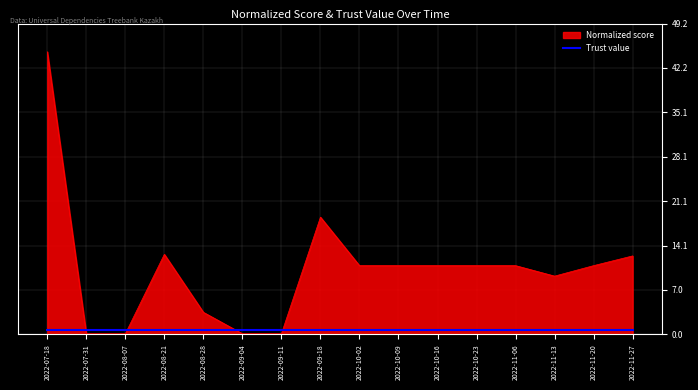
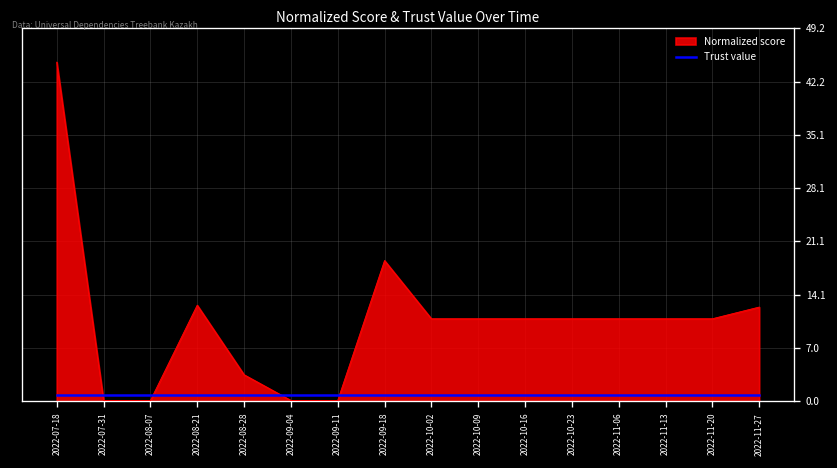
  {
    "Normalized score": {
      "2022-07-18": 45,
      "2022-07-31": 0,
      "2022-08-07": 0,
      "2022-08-21": 13,
      "2022-08-28": 3,
      "2022-09-04": 0,
      "2022-09-11": 0,
      "2022-09-18": 19,
      "2022-10-02": 11,
      "2022-10-09": 11,
      "2022-10-16": 11,
      "2022-10-23": 11,
      "2022-11-06": 11,
-     "2022-11-13": 9,
+     "2022-11-13": 11,
      "2022-11-20": 11,
      "2022-11-27": 12
    },
    "Trust value": {
      "2022-07-18": 1,
      "2022-07-31": 1,
      "2022-08-07": 1,
      "2022-08-21": 1,
      "2022-08-28": 1,
      "2022-09-04": 1,
      "2022-09-11": 1,
      "2022-09-18": 1,
      "2022-10-02": 1,
      "2022-10-09": 1,
      "2022-10-16": 1,
      "2022-10-23": 1,
      "2022-11-06": 1,
      "2022-11-13": 1,
      "2022-11-20": 1,
      "2022-11-27": 1
    }
  }
